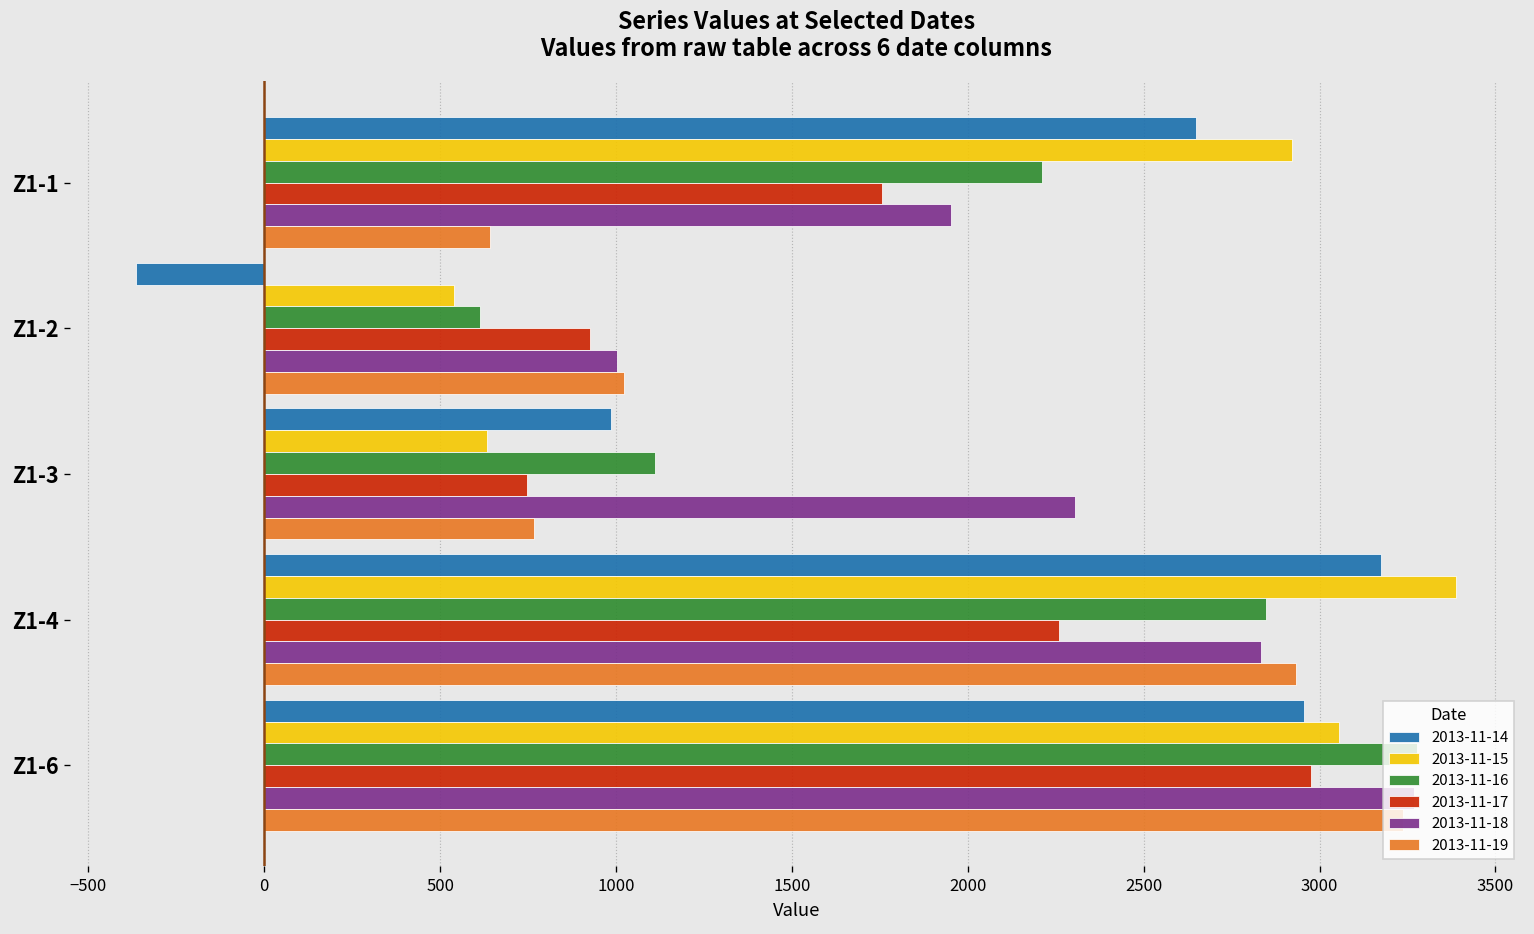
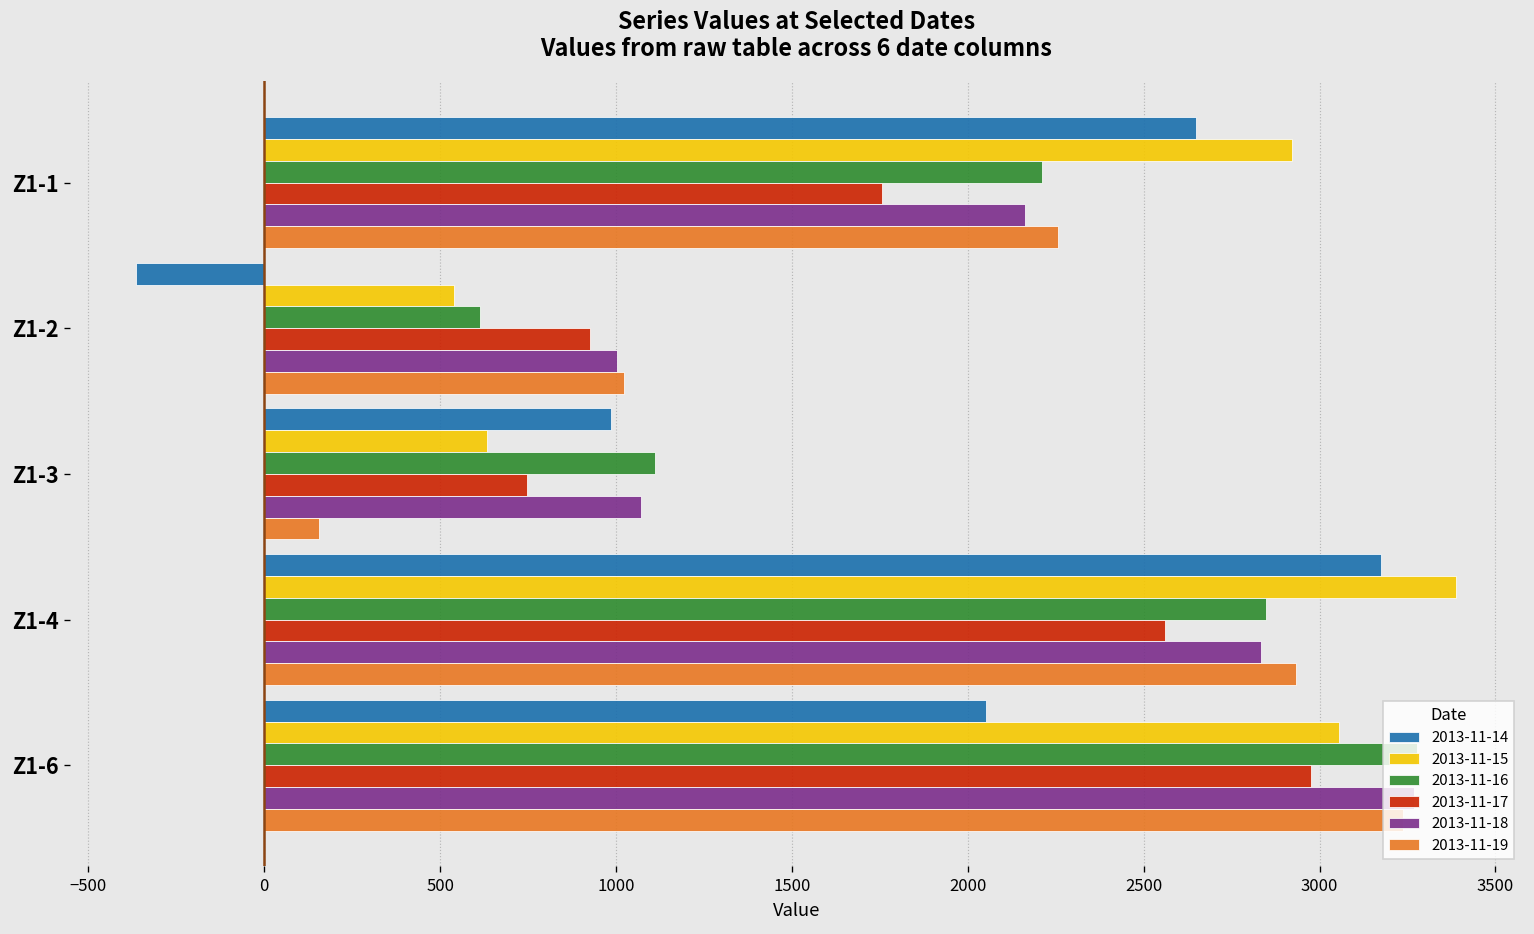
  {
    "2013-11-14": {
      "Z1-1": 2650,
      "Z1-2": -360,
      "Z1-3": 990,
      "Z1-4": 3170,
-     "Z1-6": 2950
+     "Z1-6": 2050
    },
    "2013-11-15": {
      "Z1-1": 2920,
      "Z1-2": 540,
      "Z1-3": 630,
      "Z1-4": 3390,
      "Z1-6": 3060
    },
    "2013-11-16": {
      "Z1-1": 2210,
      "Z1-2": 610,
      "Z1-3": 1110,
      "Z1-4": 2850
    },
    "2013-11-17": {
      "Z1-1": 1760,
      "Z1-2": 930,
      "Z1-3": 750,
-     "Z1-4": 2260,
+     "Z1-4": 2560,
      "Z1-6": 2970
    },
    "2013-11-18": {
-     "Z1-1": 1950,
+     "Z1-1": 2160,
      "Z1-2": 1000,
-     "Z1-3": 2310,
+     "Z1-3": 1070,
      "Z1-4": 2830
    },
    "2013-11-19": {
-     "Z1-1": 640,
+     "Z1-1": 2260,
      "Z1-2": 1020,
-     "Z1-3": 770,
+     "Z1-3": 160,
      "Z1-4": 2930
    }
  }
